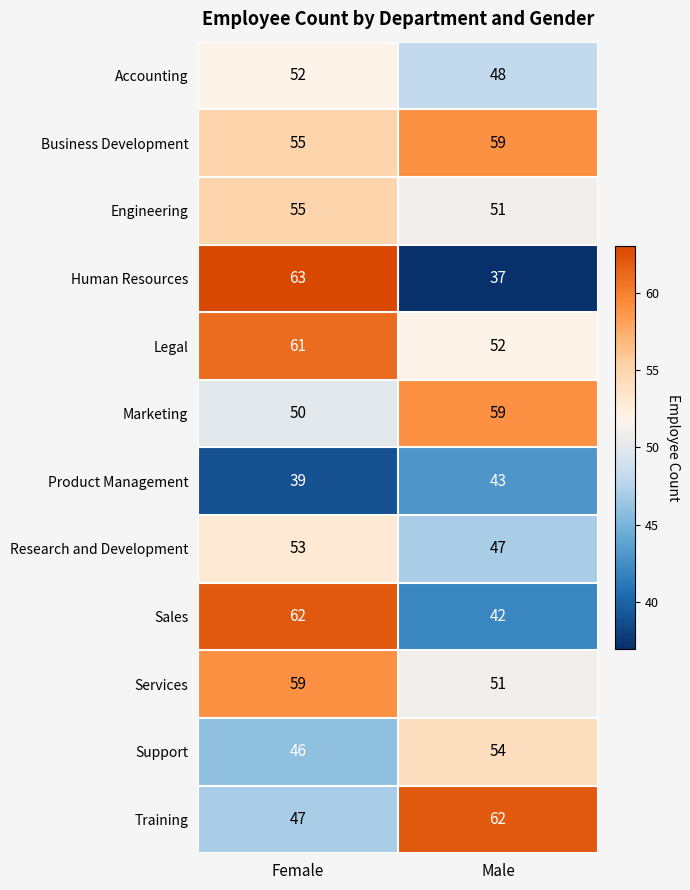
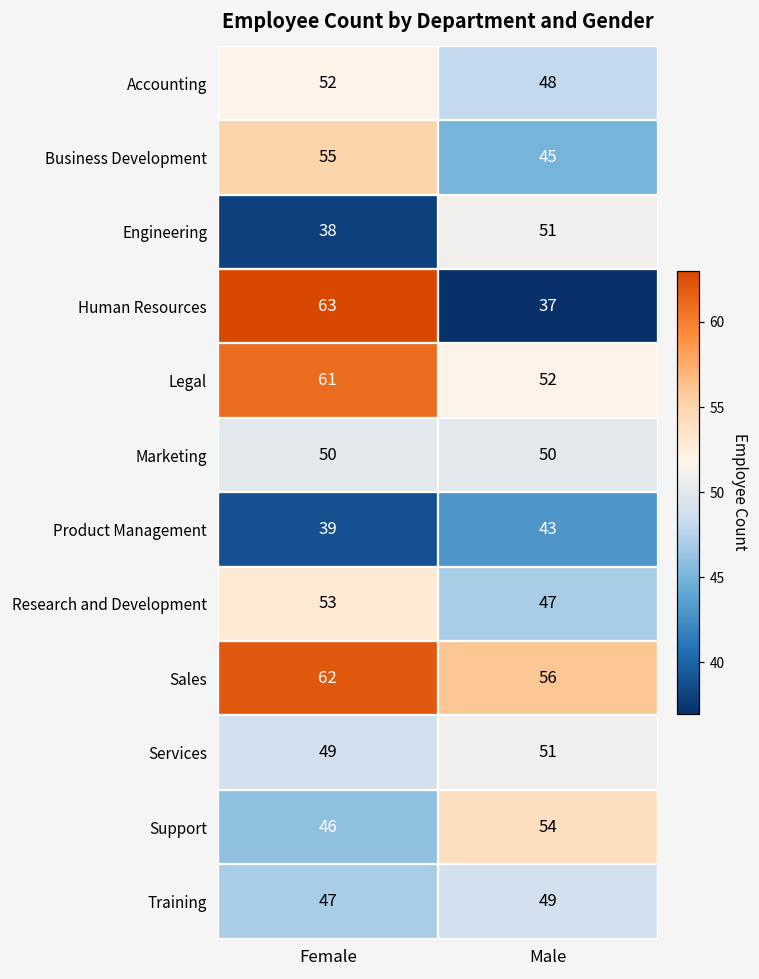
  {
    "Accounting": {
      "Female": 52,
      "Male": 48
    },
    "Business Development": {
      "Female": 55,
-     "Male": 59
+     "Male": 45
    },
    "Engineering": {
-     "Female": 55,
+     "Female": 38,
      "Male": 51
    },
    "Human Resources": {
      "Female": 63,
      "Male": 37
    },
    "Legal": {
      "Female": 61,
      "Male": 52
    },
    "Marketing": {
      "Female": 50,
-     "Male": 59
+     "Male": 50
    },
    "Product Management": {
      "Female": 39,
      "Male": 43
    },
    "Research and Development": {
      "Female": 53,
      "Male": 47
    },
    "Sales": {
      "Female": 62,
-     "Male": 42
+     "Male": 56
    },
    "Services": {
-     "Female": 59,
+     "Female": 49,
      "Male": 51
    },
    "Support": {
      "Female": 46,
      "Male": 54
    },
    "Training": {
      "Female": 47,
-     "Male": 62
+     "Male": 49
    }
  }
